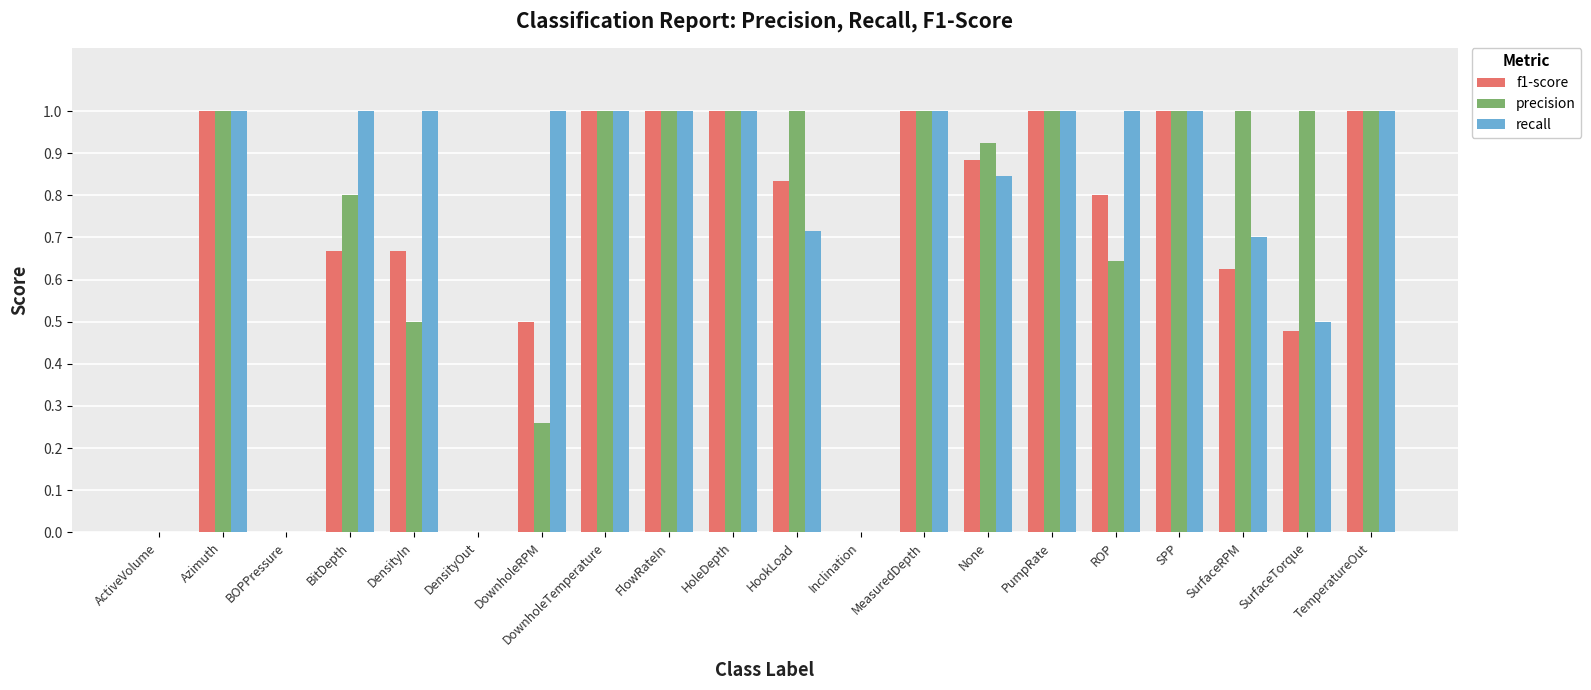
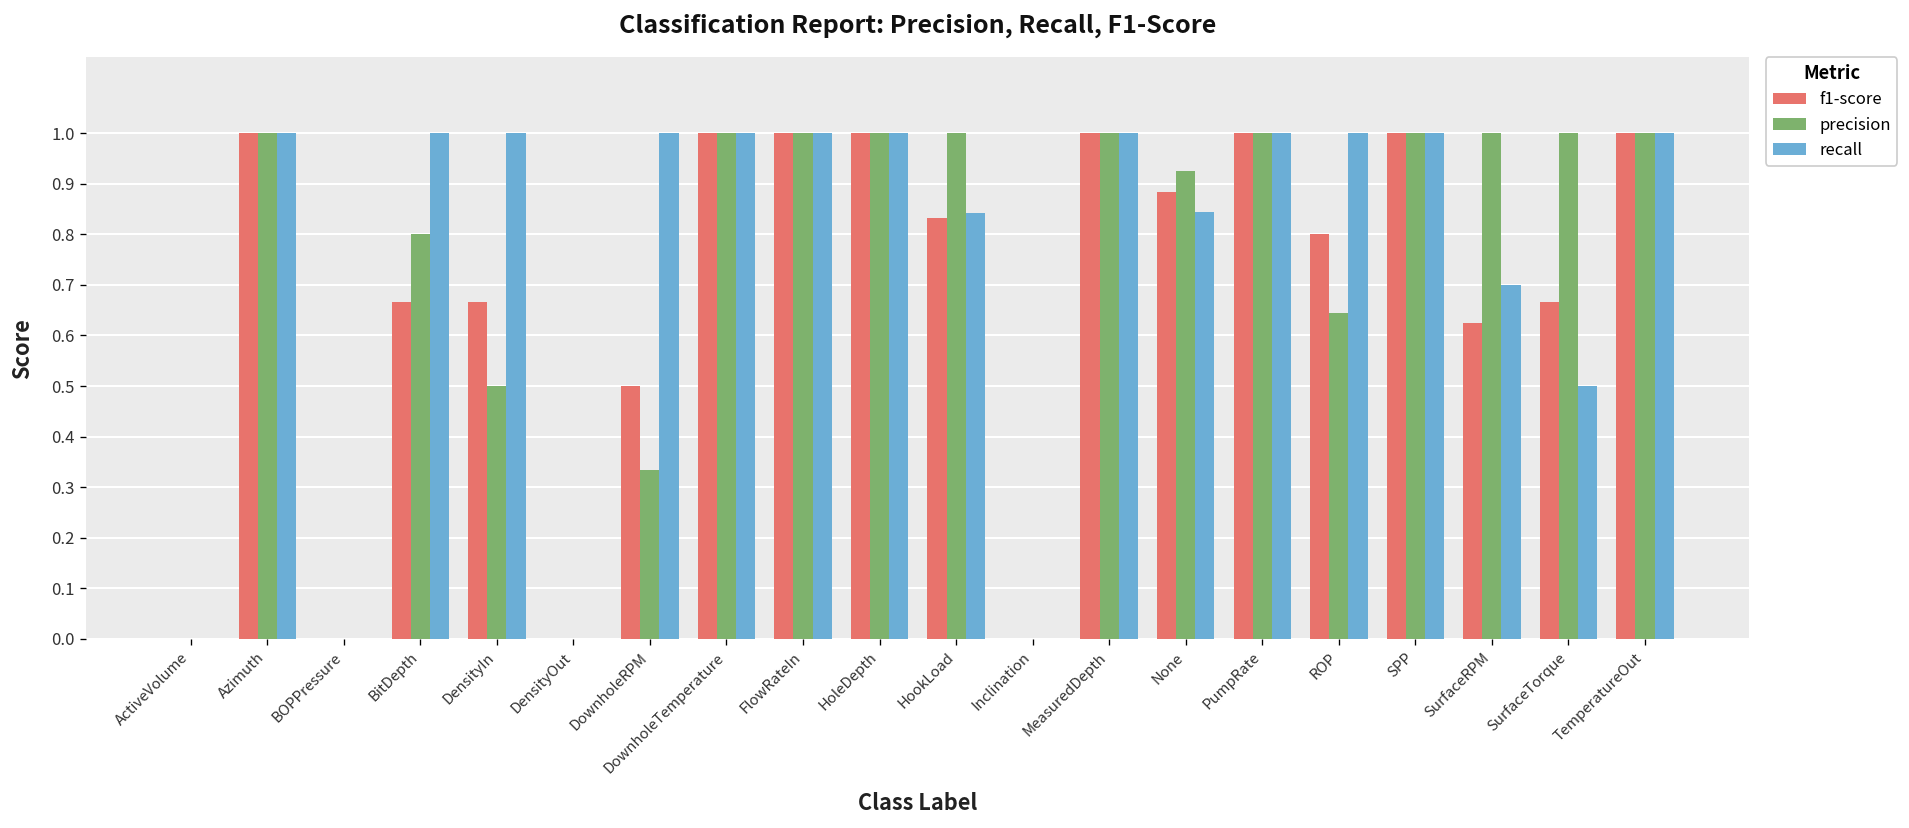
  {
    "f1-score": {
      "ActiveVolume": 0.00,
      "Azimuth": 1.00,
      "BOPPressure": 0.00,
      "BitDepth": 0.67,
      "DensityIn": 0.67,
      "DensityOut": 0.00,
      "DownholeRPM": 0.50,
      "DownholeTemperature": 1.00,
      "FlowRateIn": 1.00,
      "HoleDepth": 1.00,
      "HookLoad": 0.83,
      "Inclination": 0.00,
      "MeasuredDepth": 1.00,
      "None": 0.88,
      "PumpRate": 1.00,
      "ROP": 0.80,
      "SPP": 1.00,
      "SurfaceRPM": 0.63,
-     "SurfaceTorque": 0.48,
+     "SurfaceTorque": 0.67,
      "TemperatureOut": 1.00
    },
    "precision": {
      "ActiveVolume": 0.00,
      "Azimuth": 1.00,
      "BOPPressure": 0.00,
      "BitDepth": 0.80,
      "DensityIn": 0.50,
      "DensityOut": 0.00,
-     "DownholeRPM": 0.26,
+     "DownholeRPM": 0.33,
      "DownholeTemperature": 1.00,
      "FlowRateIn": 1.00,
      "HoleDepth": 1.00,
      "HookLoad": 1.00,
      "Inclination": 0.00,
      "MeasuredDepth": 1.00,
      "None": 0.92,
      "PumpRate": 1.00,
      "ROP": 0.64,
      "SPP": 1.00,
      "SurfaceRPM": 1.00,
      "SurfaceTorque": 1.00,
      "TemperatureOut": 1.00
    },
    "recall": {
      "ActiveVolume": 0.00,
      "Azimuth": 1.00,
      "BOPPressure": 0.00,
      "BitDepth": 1.00,
      "DensityIn": 1.00,
      "DensityOut": 0.00,
      "DownholeRPM": 1.00,
      "DownholeTemperature": 1.00,
      "FlowRateIn": 1.00,
      "HoleDepth": 1.00,
-     "HookLoad": 0.71,
+     "HookLoad": 0.84,
      "Inclination": 0.00,
      "MeasuredDepth": 1.00,
      "None": 0.84,
      "PumpRate": 1.00,
      "ROP": 1.00,
      "SPP": 1.00,
      "SurfaceRPM": 0.70,
      "SurfaceTorque": 0.50,
      "TemperatureOut": 1.00
    }
  }
